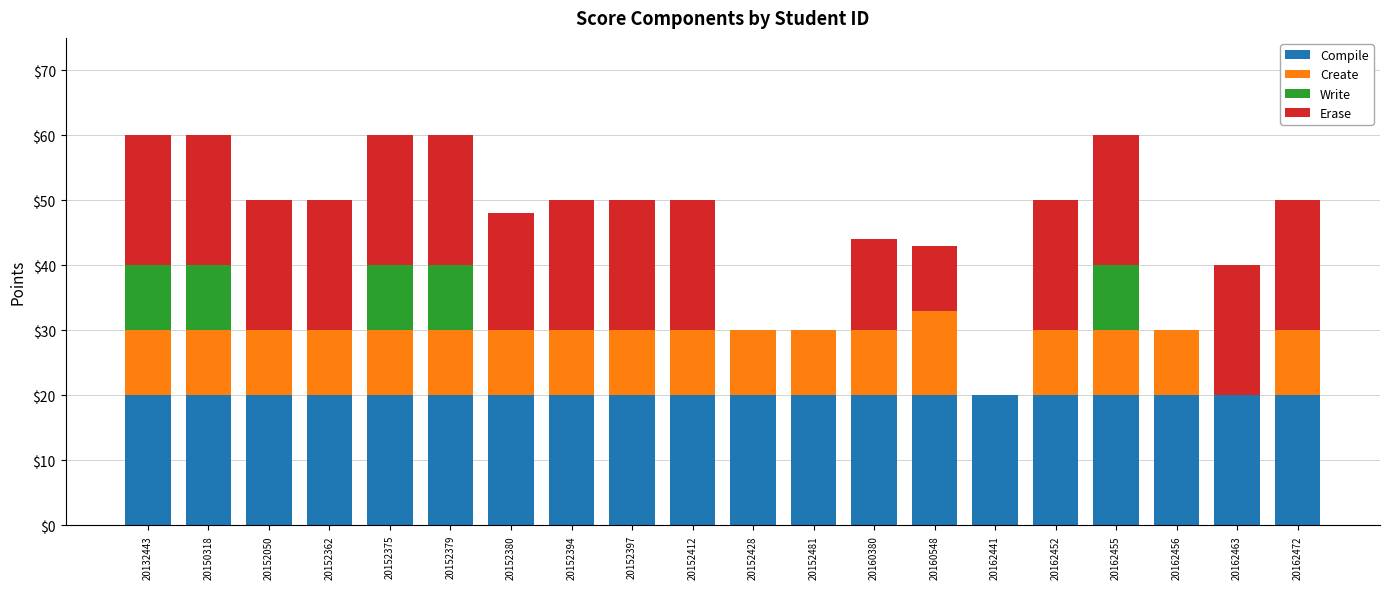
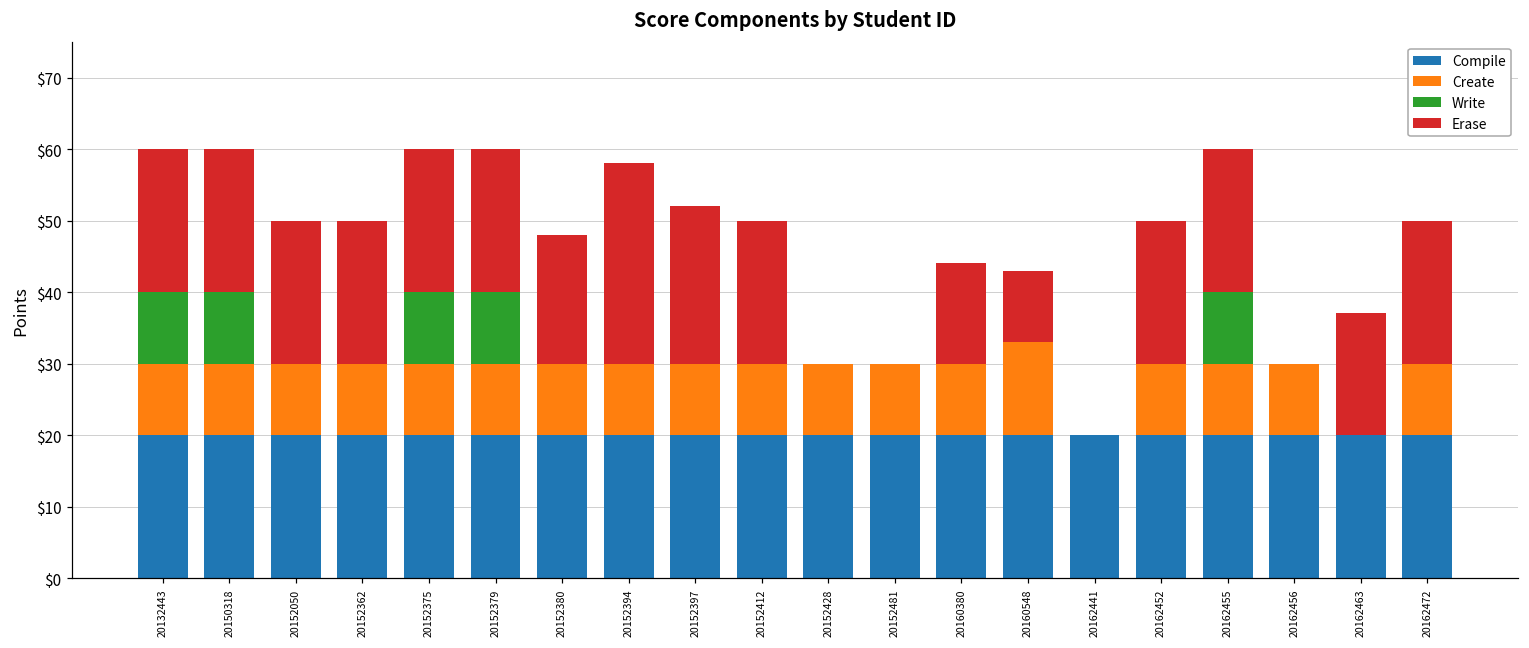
  {
    "Compile": {
      "20132443": "$20",
      "20150318": "$20",
      "20152050": "$20",
      "20152362": "$20",
      "20152375": "$20",
      "20152379": "$20",
      "20152380": "$20",
      "20152394": "$20",
      "20152397": "$20",
      "20152412": "$20",
      "20152428": "$20",
      "20152481": "$20",
      "20160380": "$20",
      "20160548": "$20",
      "20162441": "$20",
      "20162452": "$20",
      "20162455": "$20",
      "20162456": "$20",
      "20162463": "$20",
      "20162472": "$20"
    },
    "Create": {
      "20132443": "$10",
      "20150318": "$10",
      "20152050": "$10",
      "20152362": "$10",
      "20152375": "$10",
      "20152379": "$10",
      "20152380": "$10",
      "20152394": "$10",
      "20152397": "$10",
      "20152412": "$10",
      "20152428": "$10",
      "20152481": "$10",
      "20160380": "$10",
      "20160548": "$13",
      "20162441": "$0",
      "20162452": "$10",
      "20162455": "$10",
      "20162456": "$10",
      "20162463": "$0",
      "20162472": "$10"
    },
    "Write": {
      "20132443": "$10",
      "20150318": "$10",
      "20152050": "$0",
      "20152362": "$0",
      "20152375": "$10",
      "20152379": "$10",
      "20152380": "$0",
      "20152394": "$0",
      "20152397": "$0",
      "20152412": "$0",
      "20152428": "$0",
      "20152481": "$0",
      "20160380": "$0",
      "20160548": "$0",
      "20162441": "$0",
      "20162452": "$0",
      "20162455": "$10",
      "20162456": "$0",
      "20162463": "$0",
      "20162472": "$0"
    },
    "Erase": {
      "20132443": "$20",
      "20150318": "$20",
      "20152050": "$20",
      "20152362": "$20",
      "20152375": "$20",
      "20152379": "$20",
      "20152380": "$18",
-     "20152394": "$20",
-     "20152397": "$20",
+     "20152394": "$28",
+     "20152397": "$22",
      "20152412": "$20",
      "20152428": "$0",
      "20152481": "$0",
      "20160380": "$14",
      "20160548": "$10",
      "20162441": "$0",
      "20162452": "$20",
      "20162455": "$20",
      "20162456": "$0",
-     "20162463": "$20",
+     "20162463": "$17",
      "20162472": "$20"
    }
  }
